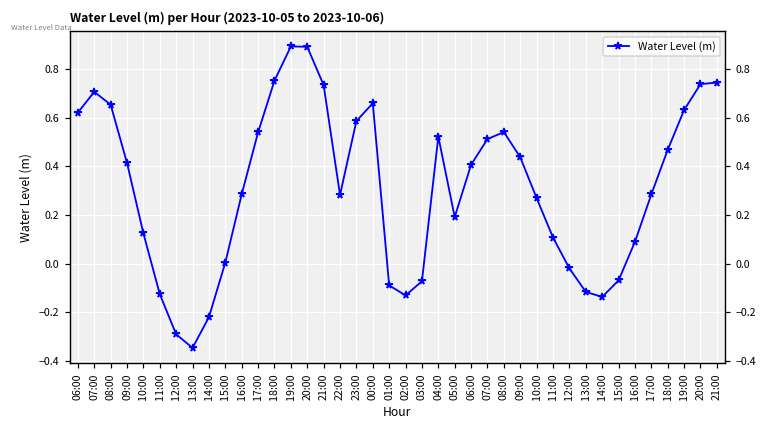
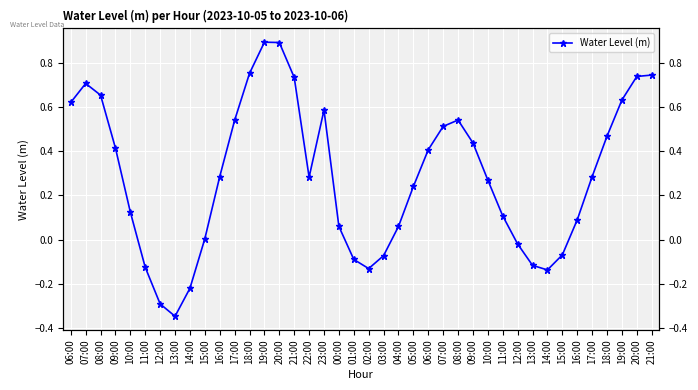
  {
    "22:00": 0.28,
    "23:00": 0.59,
-   "00:00": 0.66,
+   "00:00": 0.06,
    "01:00": -0.09,
    "02:00": -0.13,
    "03:00": -0.07,
-   "04:00": 0.52,
-   "05:00": 0.19
+   "04:00": 0.06,
+   "05:00": 0.24
  }
